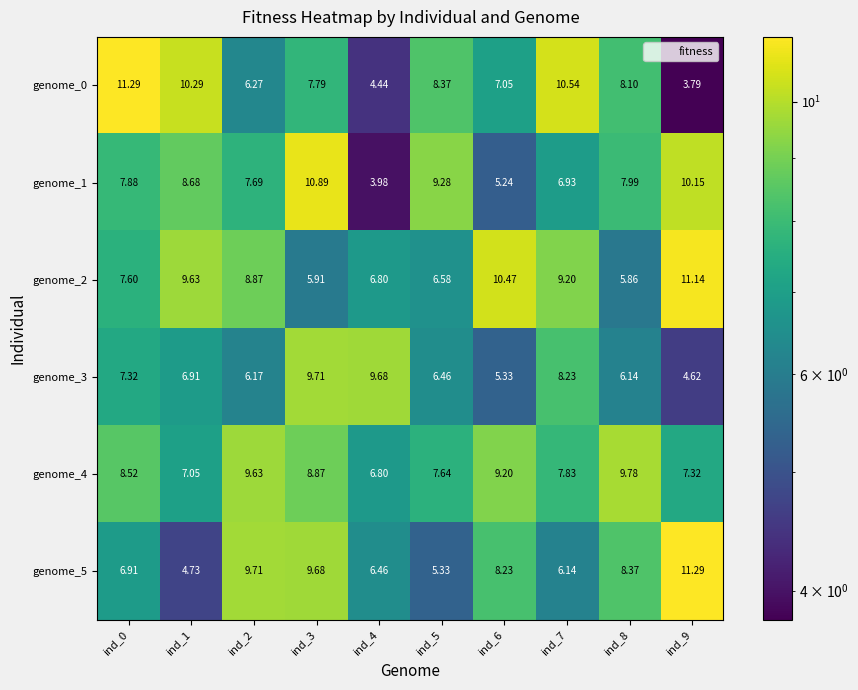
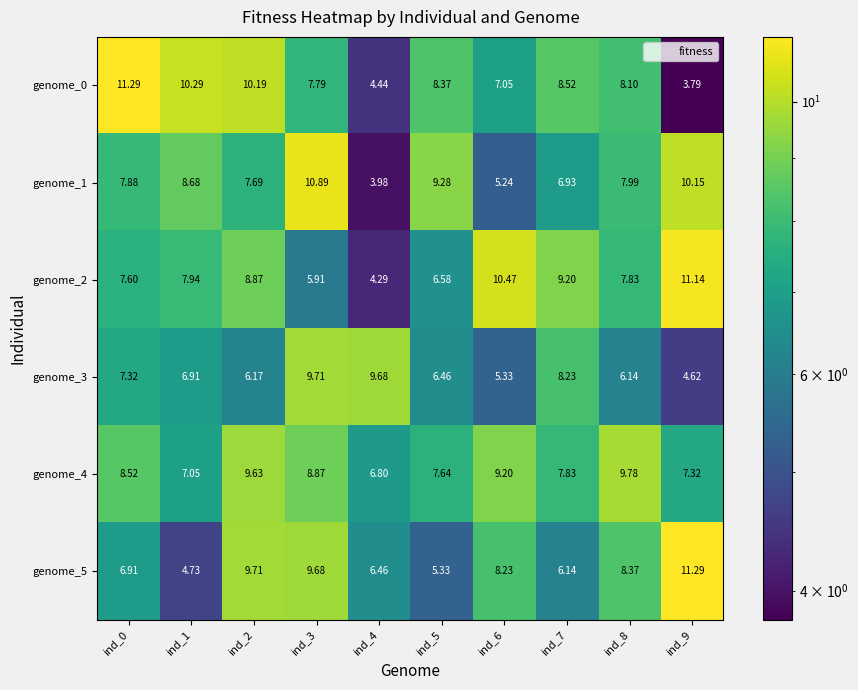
  {
    "genome_0": {
      "ind_0": 11.29,
      "ind_1": 10.29,
-     "ind_2": 6.27,
+     "ind_2": 10.19,
      "ind_3": 7.79,
      "ind_4": 4.44,
      "ind_5": 8.37,
      "ind_6": 7.05,
-     "ind_7": 10.54,
+     "ind_7": 8.52,
      "ind_8": 8.10,
      "ind_9": 3.79
    },
    "genome_1": {
      "ind_0": 7.88,
      "ind_1": 8.68,
      "ind_2": 7.69,
      "ind_3": 10.89,
      "ind_4": 3.98,
      "ind_5": 9.28,
      "ind_6": 5.24,
      "ind_7": 6.93,
      "ind_8": 7.99,
      "ind_9": 10.15
    },
    "genome_2": {
      "ind_0": 7.60,
-     "ind_1": 9.63,
+     "ind_1": 7.94,
      "ind_2": 8.87,
      "ind_3": 5.91,
-     "ind_4": 6.80,
+     "ind_4": 4.29,
      "ind_5": 6.58,
      "ind_6": 10.47,
      "ind_7": 9.20,
-     "ind_8": 5.86,
+     "ind_8": 7.83,
      "ind_9": 11.14
    },
    "genome_3": {
      "ind_0": 7.32,
      "ind_1": 6.91,
      "ind_2": 6.17,
      "ind_3": 9.71,
      "ind_4": 9.68,
      "ind_5": 6.46,
      "ind_6": 5.33,
      "ind_7": 8.23,
      "ind_8": 6.14,
      "ind_9": 4.62
    },
    "genome_4": {
      "ind_0": 8.52,
      "ind_1": 7.05,
      "ind_2": 9.63,
      "ind_3": 8.87,
      "ind_4": 6.80,
      "ind_5": 7.64,
      "ind_6": 9.20,
      "ind_7": 7.83,
      "ind_8": 9.78,
      "ind_9": 7.32
    },
    "genome_5": {
      "ind_0": 6.91,
      "ind_1": 4.73,
      "ind_2": 9.71,
      "ind_3": 9.68,
      "ind_4": 6.46,
      "ind_5": 5.33,
      "ind_6": 8.23,
      "ind_7": 6.14,
      "ind_8": 8.37,
      "ind_9": 11.29
    }
  }
